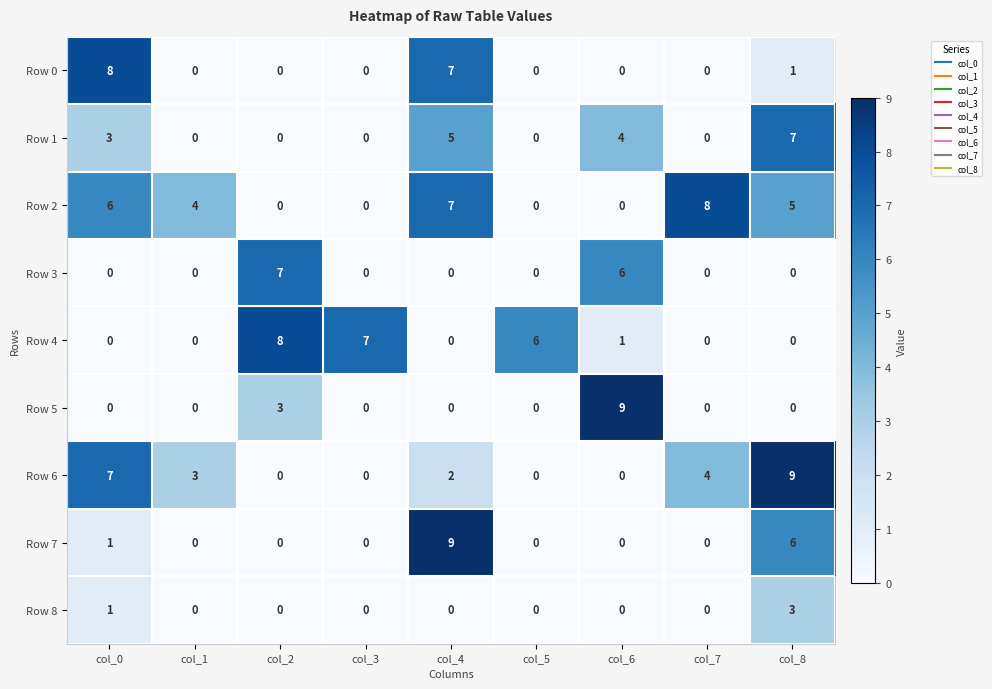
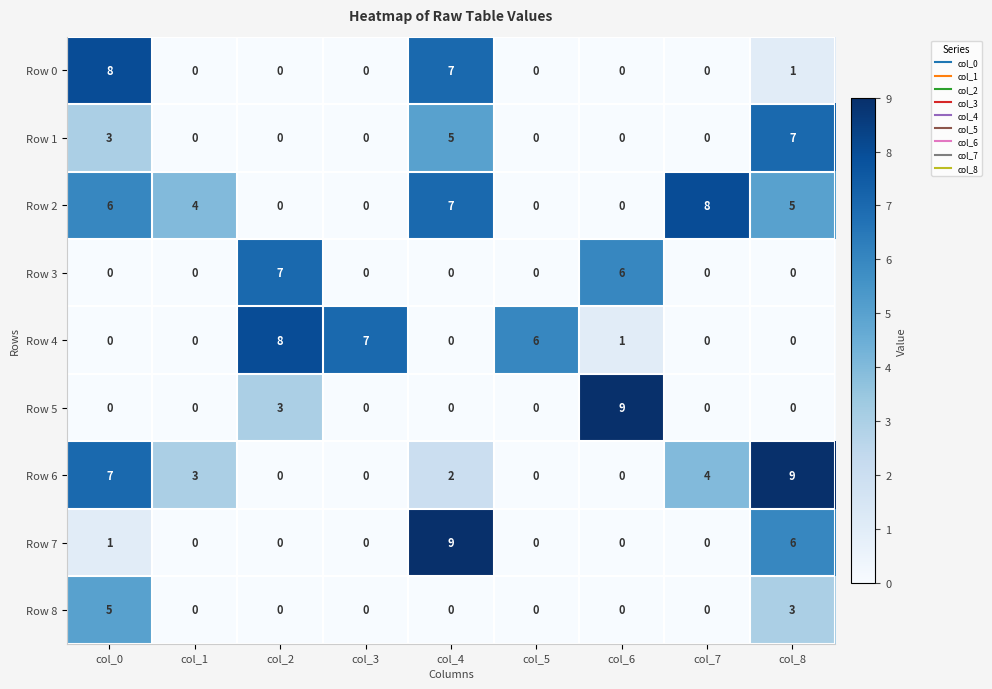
  {
    "Row 0": {
      "col_0": 8,
      "col_1": 0,
      "col_2": 0,
      "col_3": 0,
      "col_4": 7,
      "col_5": 0,
      "col_6": 0,
      "col_7": 0,
      "col_8": 1
    },
    "Row 1": {
      "col_0": 3,
      "col_1": 0,
      "col_2": 0,
      "col_3": 0,
      "col_4": 5,
      "col_5": 0,
-     "col_6": 4,
+     "col_6": 0,
      "col_7": 0,
      "col_8": 7
    },
    "Row 2": {
      "col_0": 6,
      "col_1": 4,
      "col_2": 0,
      "col_3": 0,
      "col_4": 7,
      "col_5": 0,
      "col_6": 0,
      "col_7": 8,
      "col_8": 5
    },
    "Row 3": {
      "col_0": 0,
      "col_1": 0,
      "col_2": 7,
      "col_3": 0,
      "col_4": 0,
      "col_5": 0,
      "col_6": 6,
      "col_7": 0,
      "col_8": 0
    },
    "Row 4": {
      "col_0": 0,
      "col_1": 0,
      "col_2": 8,
      "col_3": 7,
      "col_4": 0,
      "col_5": 6,
      "col_6": 1,
      "col_7": 0,
      "col_8": 0
    },
    "Row 5": {
      "col_0": 0,
      "col_1": 0,
      "col_2": 3,
      "col_3": 0,
      "col_4": 0,
      "col_5": 0,
      "col_6": 9,
      "col_7": 0,
      "col_8": 0
    },
    "Row 6": {
      "col_0": 7,
      "col_1": 3,
      "col_2": 0,
      "col_3": 0,
      "col_4": 2,
      "col_5": 0,
      "col_6": 0,
      "col_7": 4,
      "col_8": 9
    },
    "Row 7": {
      "col_0": 1,
      "col_1": 0,
      "col_2": 0,
      "col_3": 0,
      "col_4": 9,
      "col_5": 0,
      "col_6": 0,
      "col_7": 0,
      "col_8": 6
    },
    "Row 8": {
-     "col_0": 1,
+     "col_0": 5,
      "col_1": 0,
      "col_2": 0,
      "col_3": 0,
      "col_4": 0,
      "col_5": 0,
      "col_6": 0,
      "col_7": 0,
      "col_8": 3
    }
  }
